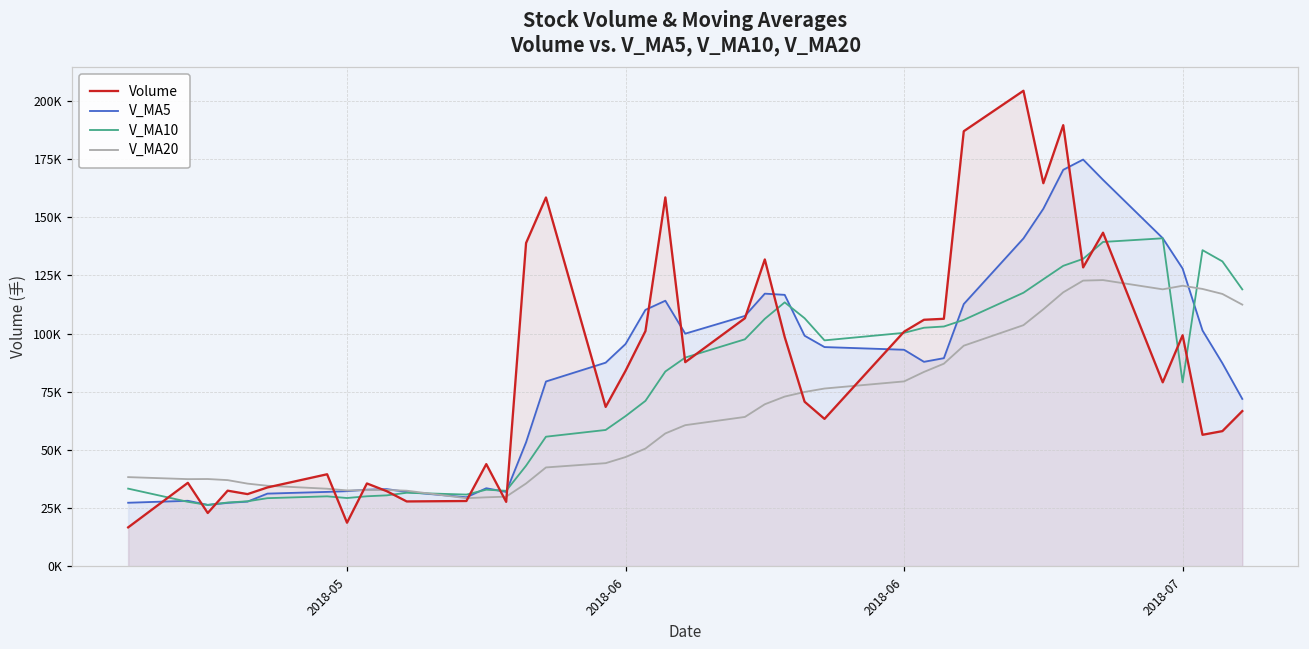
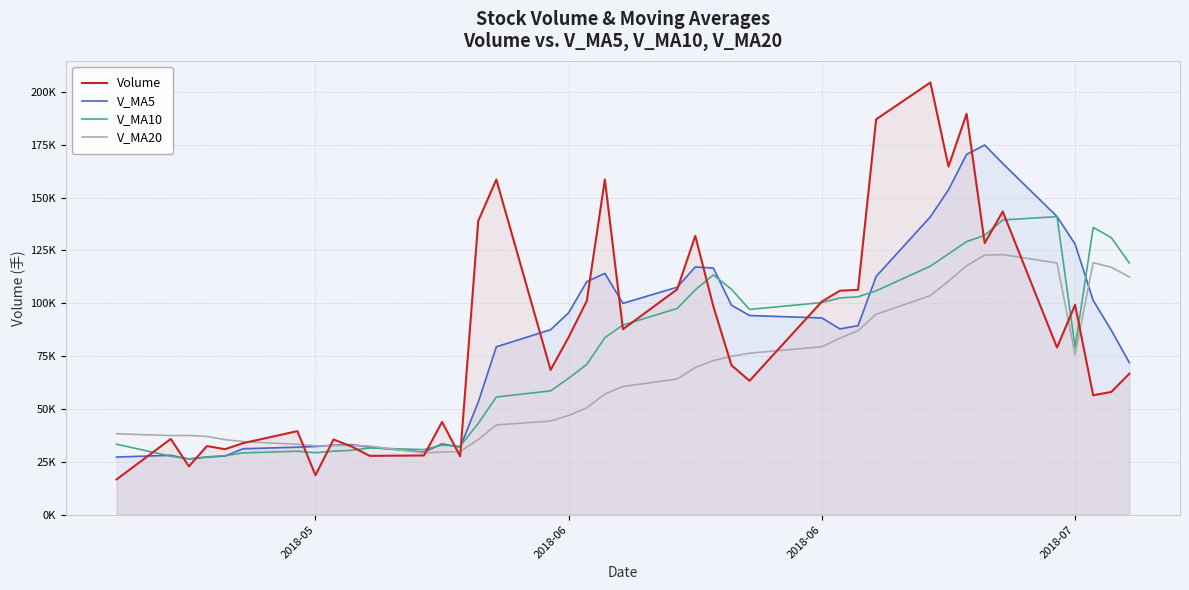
  {
    "Volume": {
      "2018-05": 19000,
      "2018-07": 99000
    },
    "V_MA5": {
      "2018-07": 128000
    },
    "V_MA10": {
      "2018-05": 29000,
      "2018-07": 79000
    },
    "V_MA20": {
-     "2018-07": 121000
+     "2018-07": 76000
    }
  }
